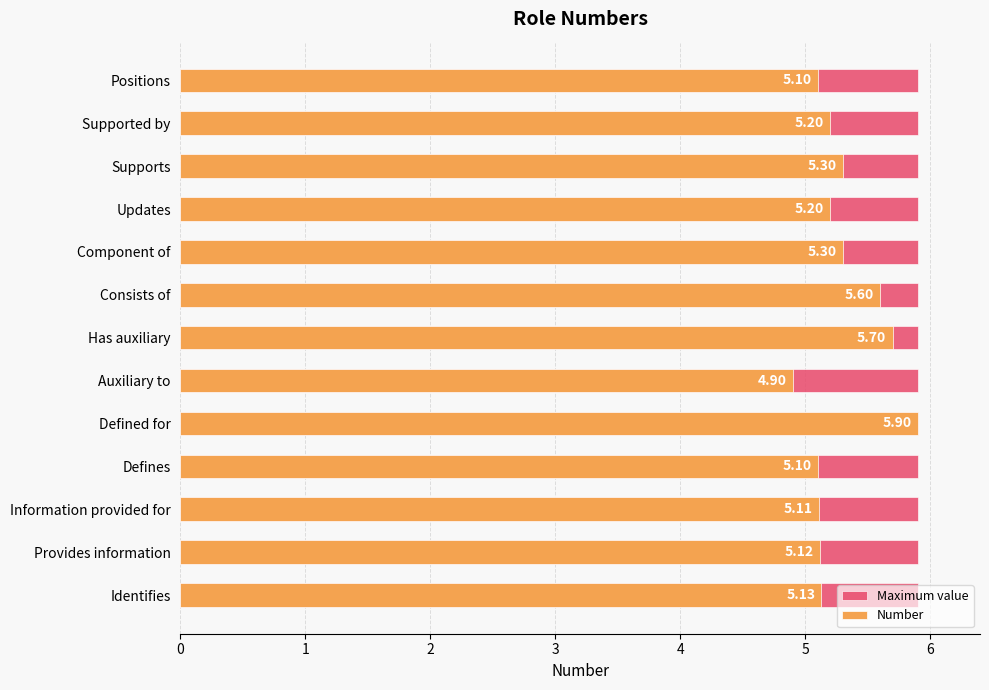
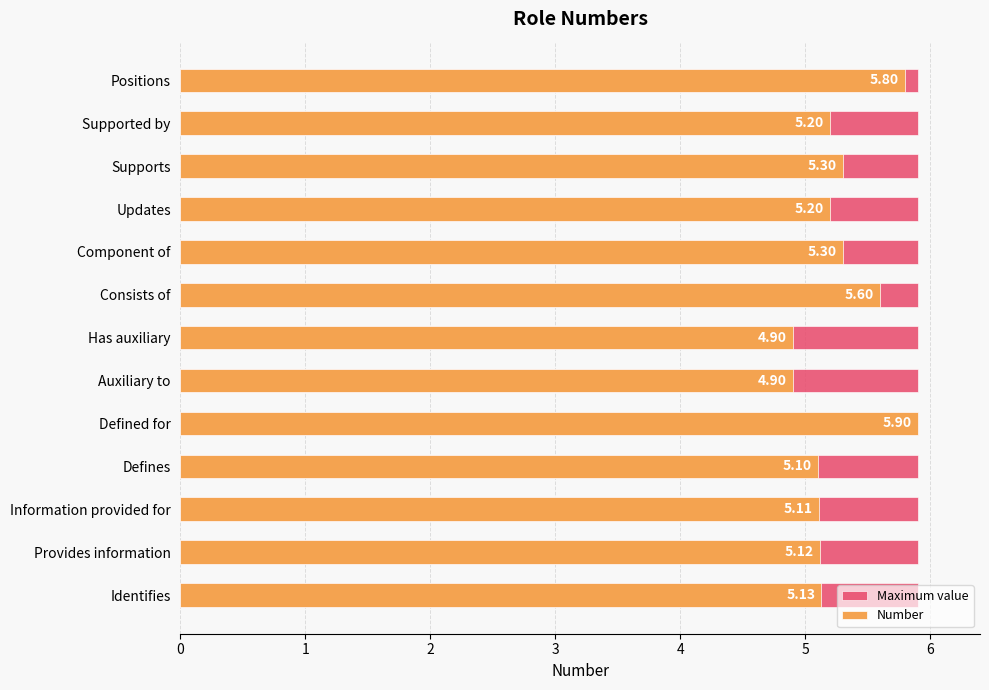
  {
    "Maximum value": {
      "Defined for": 5.90
    },
    "Number": {
-     "Positions": 5.10,
-     "Has auxiliary": 5.70,
+     "Positions": 5.80,
+     "Has auxiliary": 4.90,
      "Defined for": 5.90
    }
  }
